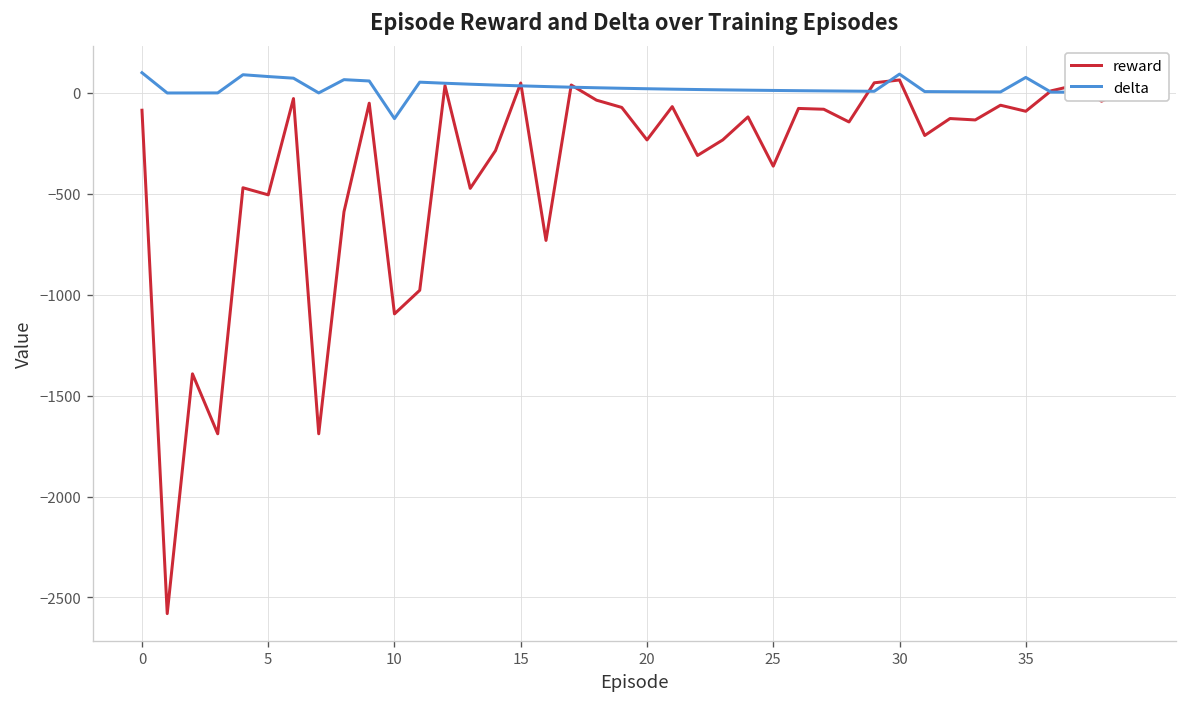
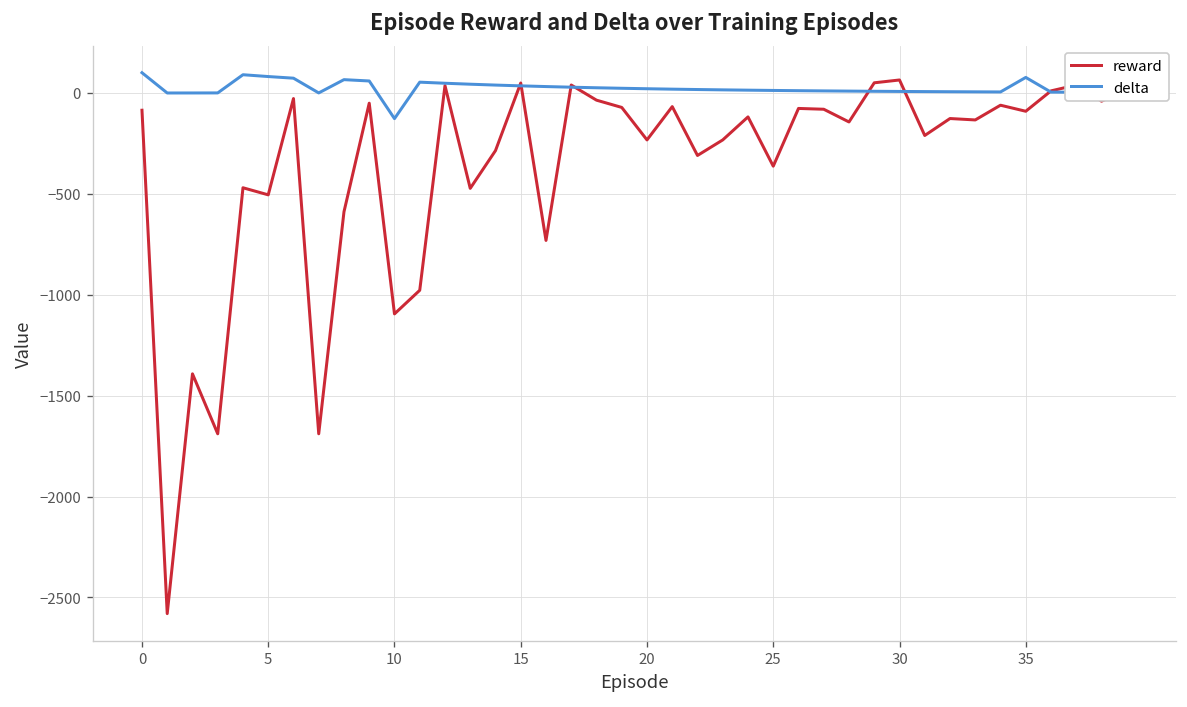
  {
    "reward": {
      "0": -90,
      "5": -510,
      "10": -1100,
      "20": -230,
      "25": -360,
      "30": 60,
      "35": -90
    },
    "delta": {
      "0": 100,
      "5": 80,
      "10": -130,
      "20": 20,
      "25": 10,
-     "30": 90,
+     "30": 10,
      "35": 80
    }
  }
